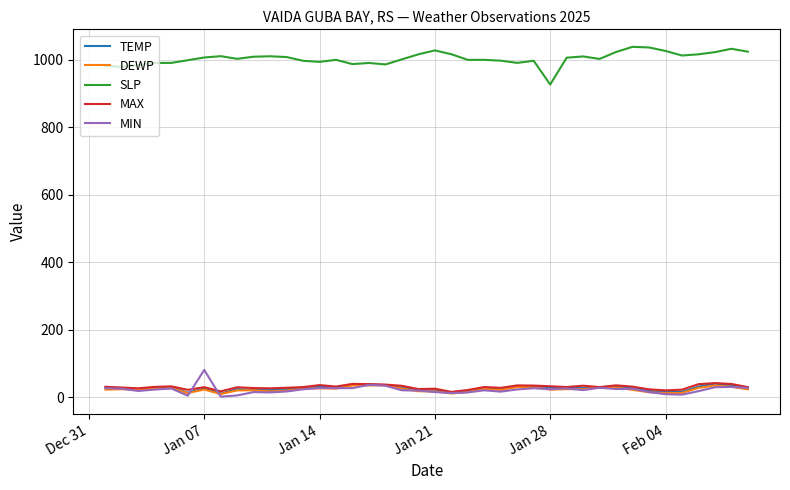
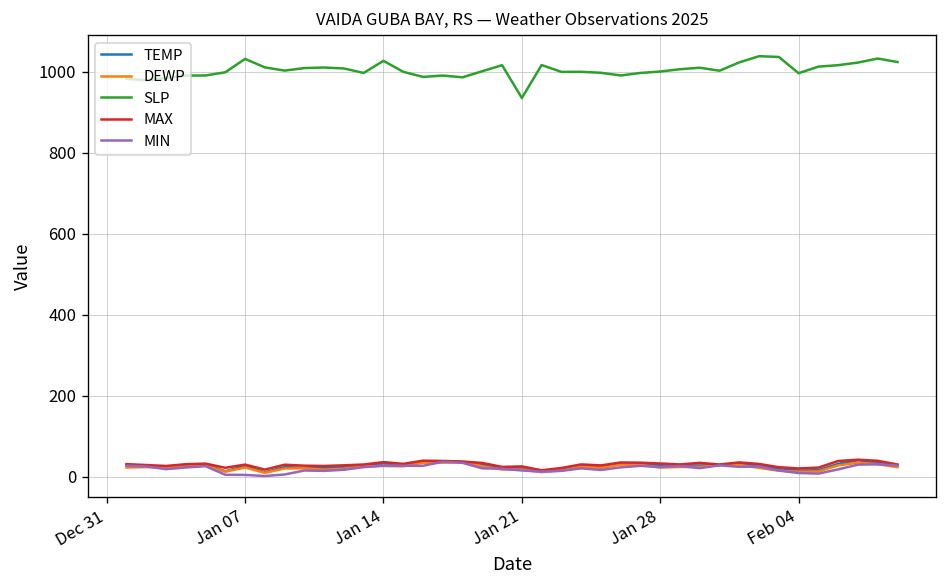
  {
    "SLP": {
-     "Jan 07": 1010,
-     "Jan 14": 990,
-     "Jan 21": 1030,
-     "Jan 28": 930,
-     "Feb 04": 1030
+     "Jan 07": 1030,
+     "Jan 14": 1030,
+     "Jan 21": 940,
+     "Jan 28": 1000,
+     "Feb 04": 1000
    },
    "MIN": {
-     "Jan 07": 80
+     "Jan 07": 0
    }
  }
